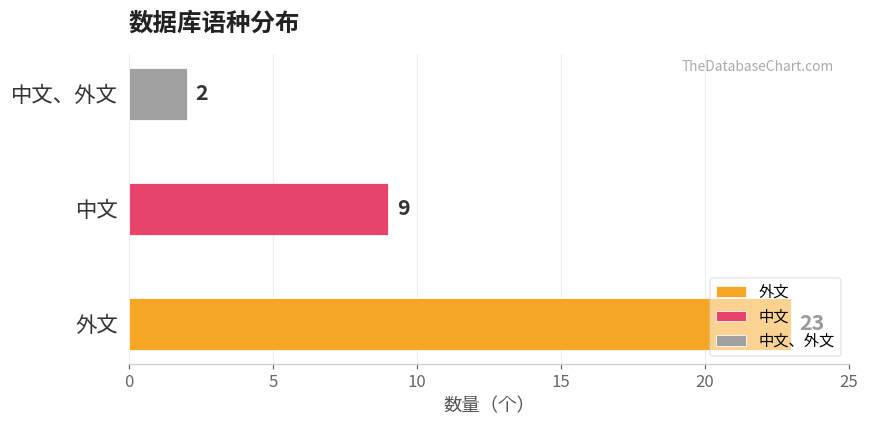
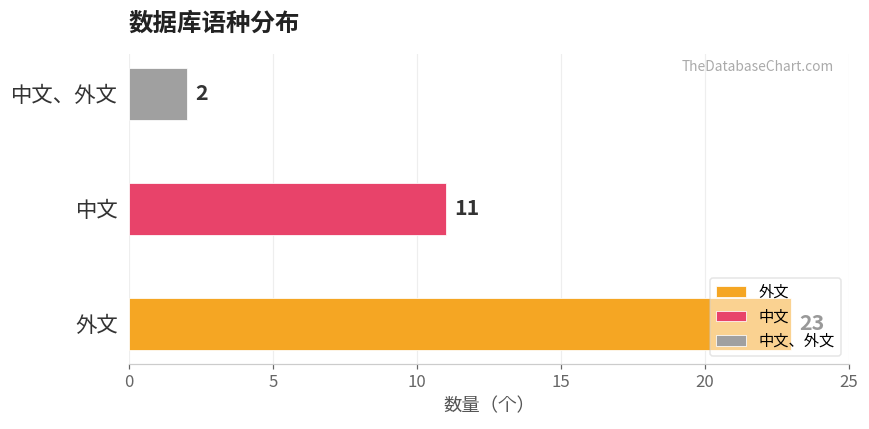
  {
    "中文、外文": 2,
-   "中文": 9
+   "中文": 11
  }
